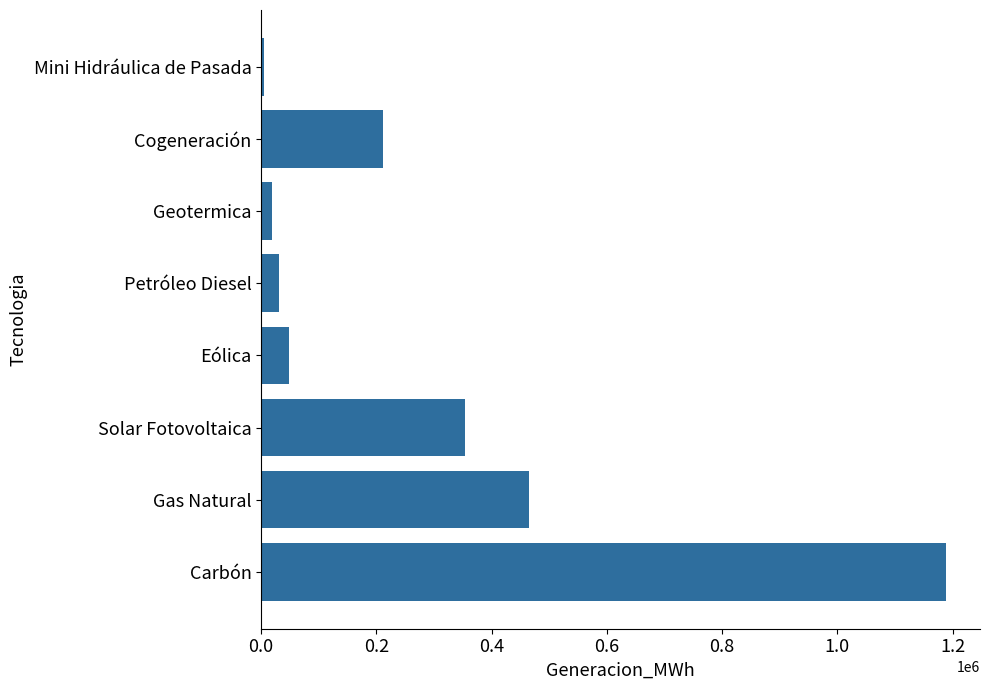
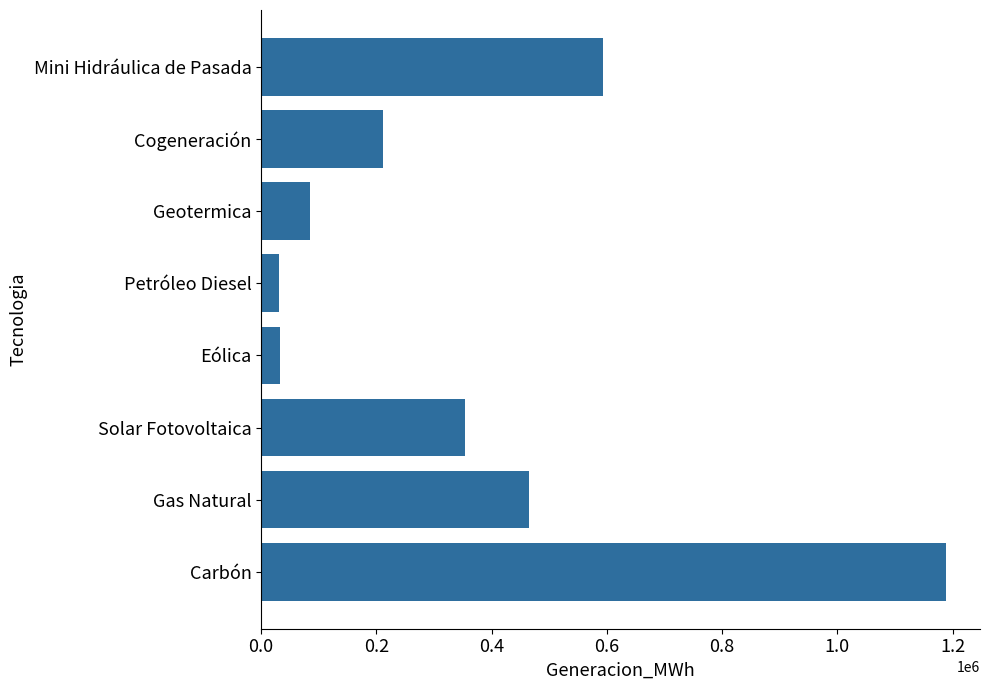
  {
-   "Mini Hidráulica de Pasada": 10000,
+   "Mini Hidráulica de Pasada": 590000,
    "Cogeneración": 210000,
-   "Geotermica": 20000,
+   "Geotermica": 90000,
    "Petróleo Diesel": 30000,
-   "Eólica": 50000,
+   "Eólica": 30000,
    "Solar Fotovoltaica": 350000,
    "Gas Natural": 470000,
    "Carbón": 1190000
  }
